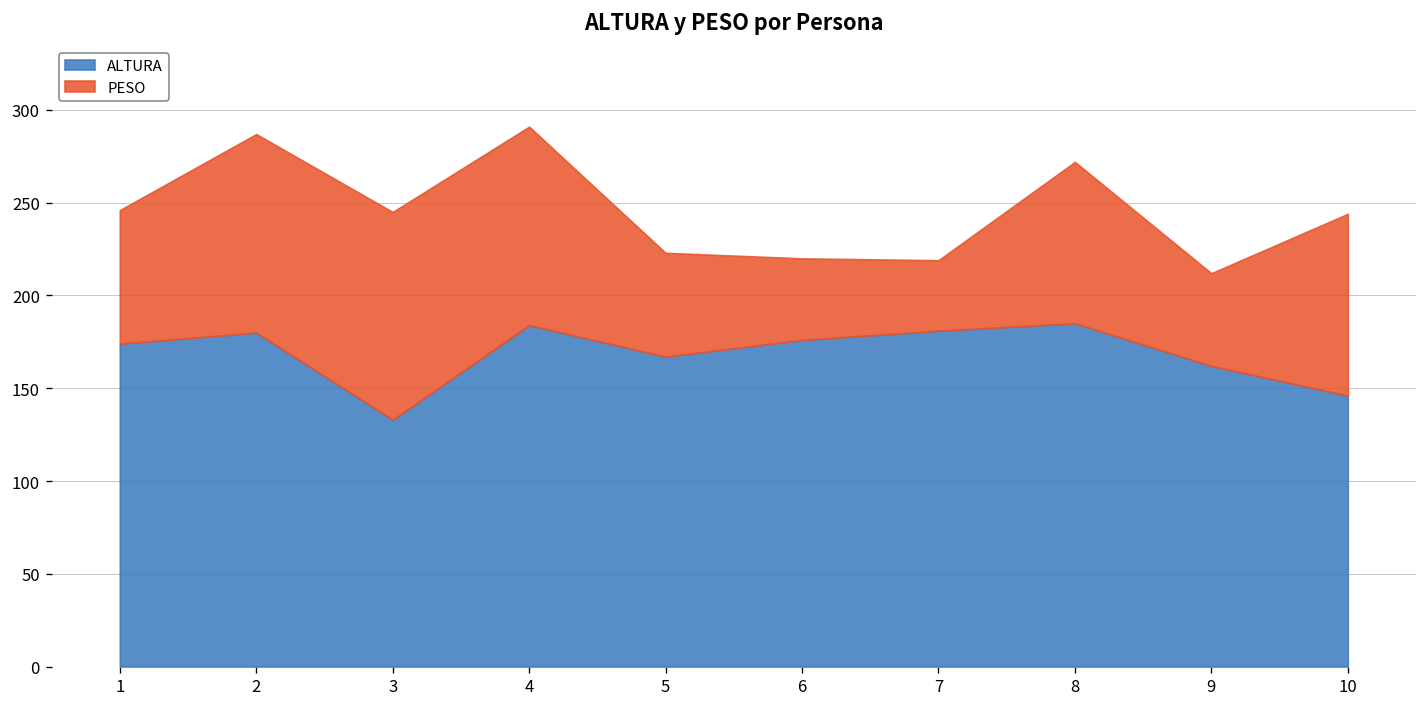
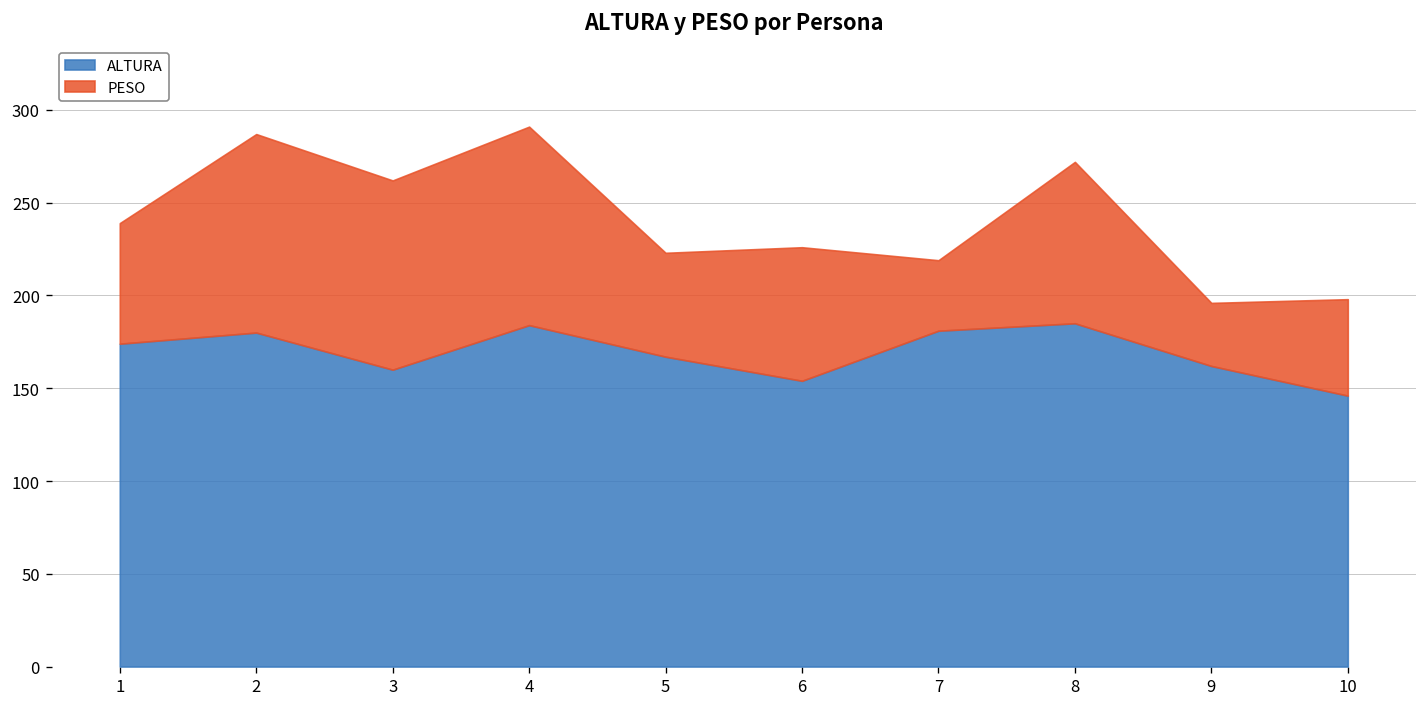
  {
    "ALTURA": {
      "1": 174,
      "2": 180,
-     "3": 133,
+     "3": 160,
      "4": 184,
      "5": 167,
-     "6": 176,
+     "6": 154,
      "7": 181,
      "8": 185,
      "9": 162,
      "10": 146
    },
    "PESO": {
-     "1": 72,
+     "1": 65,
      "2": 107,
-     "3": 112,
+     "3": 102,
      "4": 107,
      "5": 56,
-     "6": 44,
+     "6": 72,
      "7": 38,
      "8": 87,
-     "9": 50,
-     "10": 98
+     "9": 34,
+     "10": 52
    }
  }
